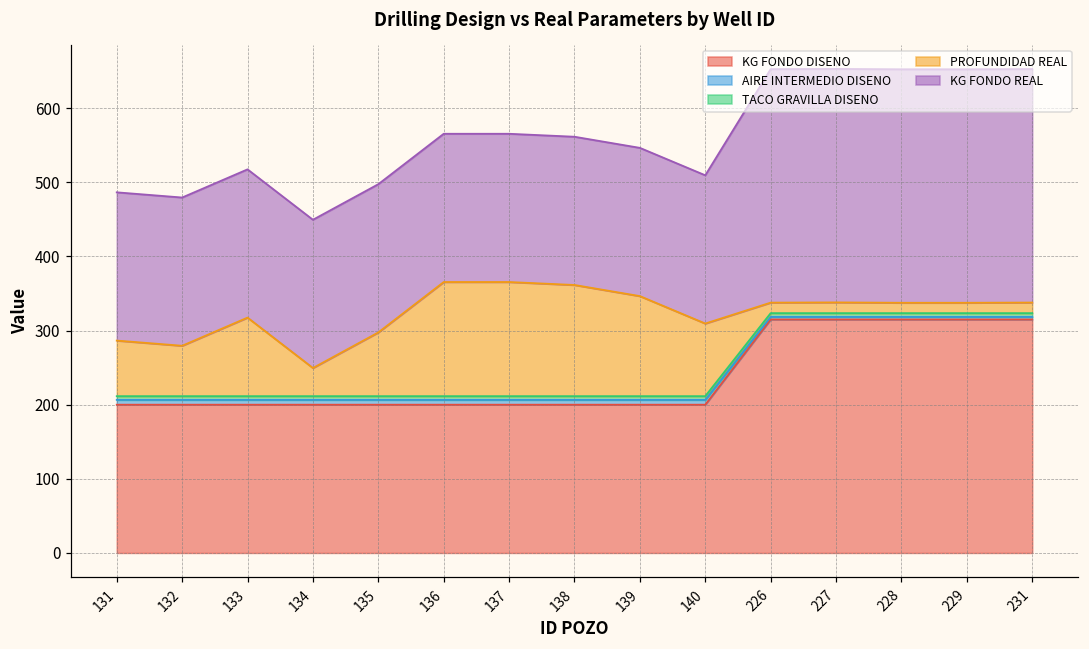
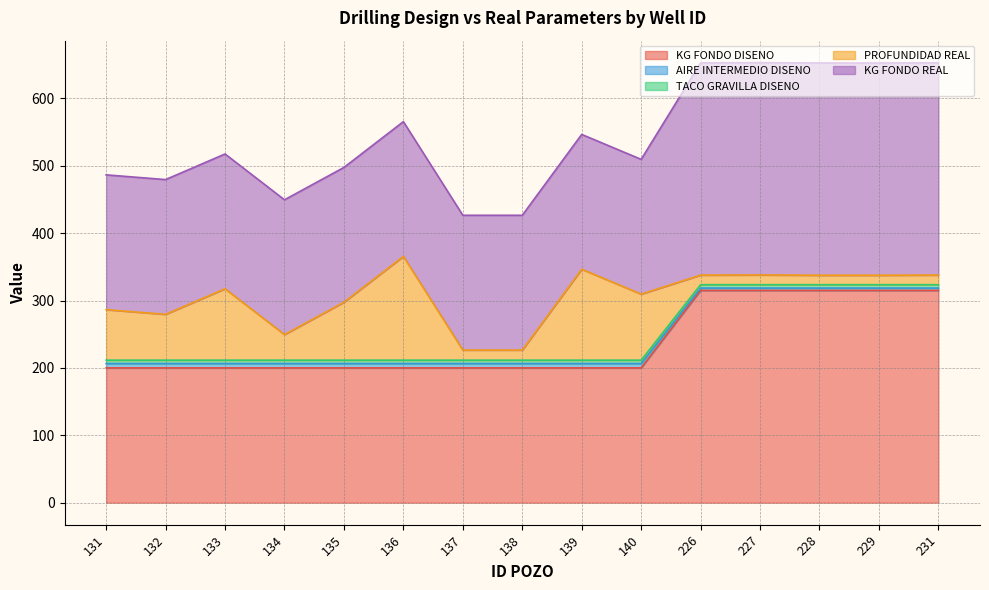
  {
    "KG FONDO DISENO": {
      "131": 200,
      "132": 200,
      "133": 200,
      "134": 200,
      "135": 200,
      "136": 200,
      "137": 200,
      "138": 200,
      "139": 200,
      "140": 200
    },
    "AIRE INTERMEDIO DISENO": {
      "131": 10,
      "132": 10,
      "133": 10,
      "134": 10,
      "135": 10,
      "136": 10,
      "137": 10,
      "138": 10,
      "139": 10,
      "140": 10
    },
    "TACO GRAVILLA DISENO": {
      "131": 10,
      "132": 10,
      "133": 10,
      "134": 10,
      "135": 10,
      "136": 10,
      "137": 10,
      "138": 10,
      "139": 10,
      "140": 10,
      "226": 10,
      "227": 10,
      "228": 10,
      "229": 10,
      "231": 10
    },
    "PROFUNDIDAD REAL": {
      "131": 80,
      "132": 70,
      "133": 110,
      "134": 40,
      "135": 90,
      "136": 150,
-     "137": 150,
-     "138": 150,
+     "137": 20,
+     "138": 20,
      "139": 140,
      "140": 100,
      "226": 10,
      "227": 10,
      "228": 10,
      "229": 10,
      "231": 10
    },
    "KG FONDO REAL": {
      "131": 200,
      "132": 200,
      "133": 200,
      "134": 200,
      "135": 200,
      "136": 200,
      "137": 200,
      "138": 200,
      "139": 200,
      "140": 200
    }
  }
